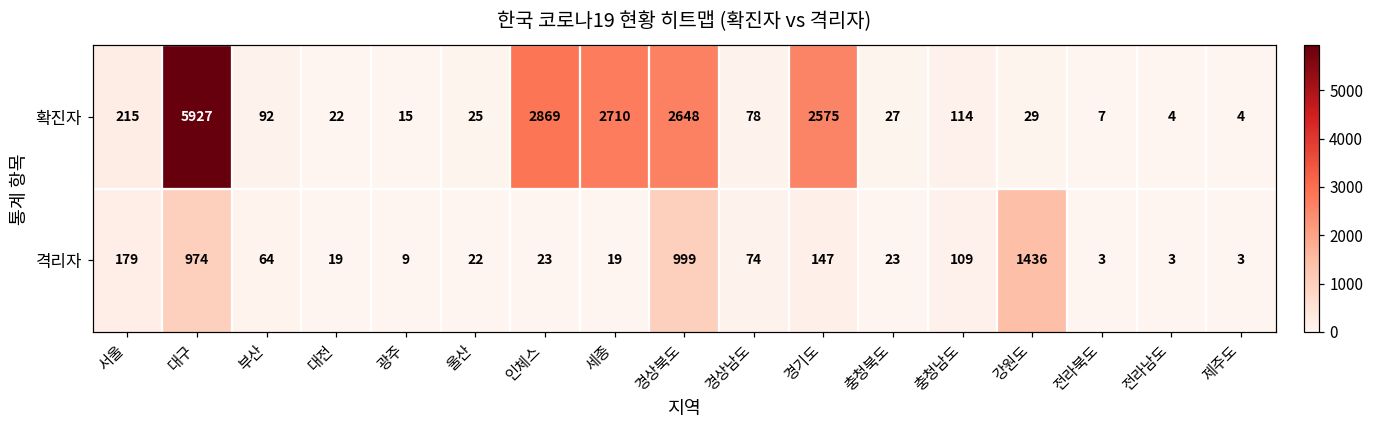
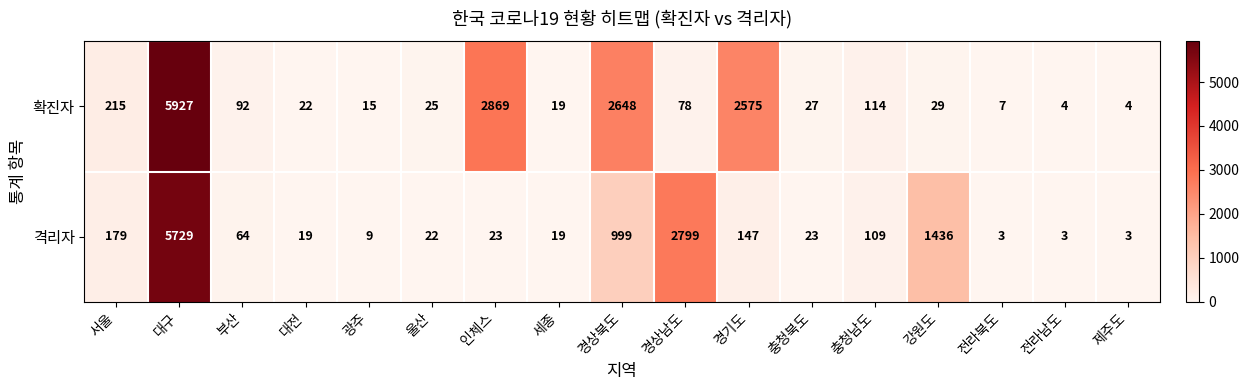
  {
    "확진자": {
      "서울": 215,
      "대구": 5927,
      "부산": 92,
      "대전": 22,
      "광주": 15,
      "울산": 25,
      "인체스": 2869,
-     "세종": 2710,
+     "세종": 19,
      "경상북도": 2648,
      "경상남도": 78,
      "경기도": 2575,
      "충청북도": 27,
      "충청남도": 114,
      "강원도": 29,
      "전라북도": 7,
      "전라남도": 4,
      "제주도": 4
    },
    "격리자": {
      "서울": 179,
-     "대구": 974,
+     "대구": 5729,
      "부산": 64,
      "대전": 19,
      "광주": 9,
      "울산": 22,
      "인체스": 23,
      "세종": 19,
      "경상북도": 999,
-     "경상남도": 74,
+     "경상남도": 2799,
      "경기도": 147,
      "충청북도": 23,
      "충청남도": 109,
      "강원도": 1436,
      "전라북도": 3,
      "전라남도": 3,
      "제주도": 3
    }
  }
